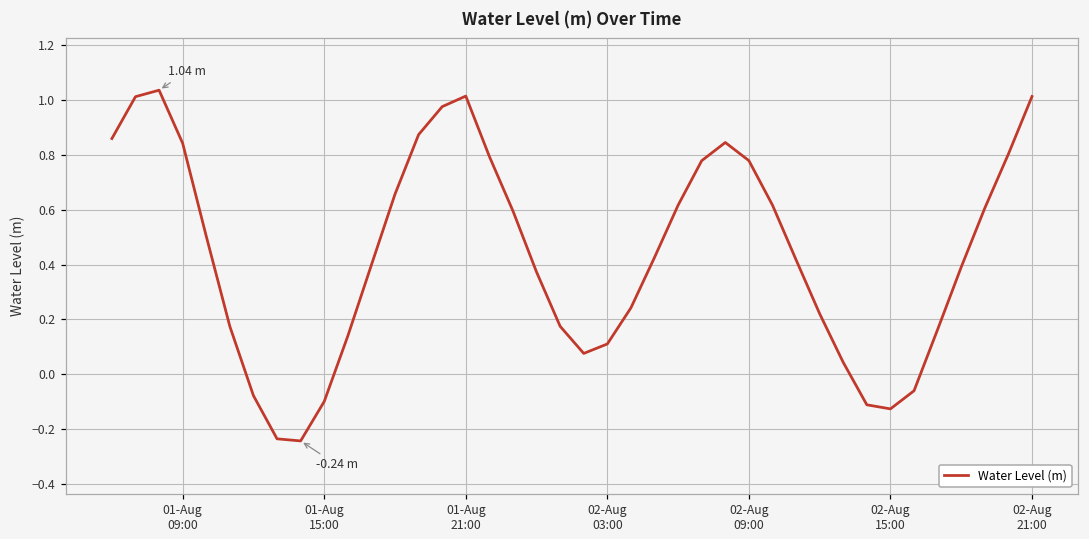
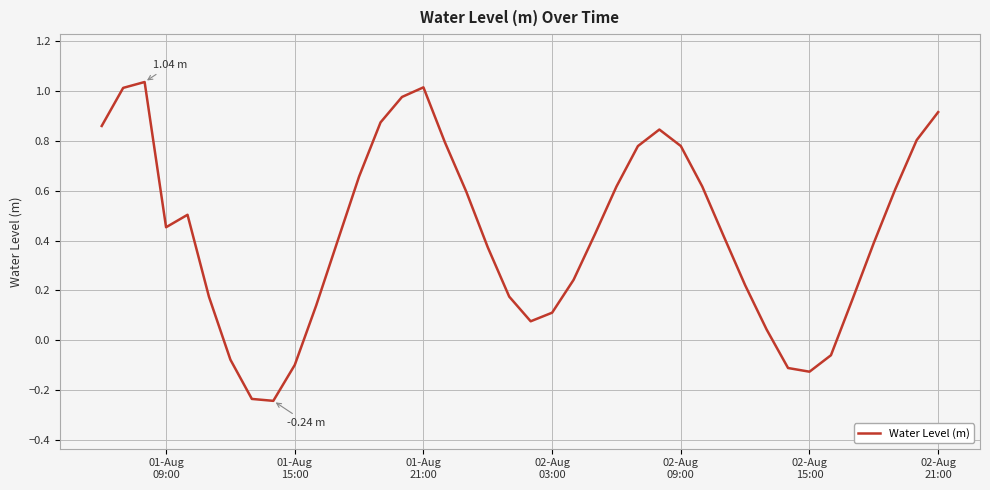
  {
-   "01-Aug 09:00": 0.84,
+   "01-Aug 09:00": 0.45,
    "01-Aug 15:00": -0.10,
    "01-Aug 21:00": 1.01,
    "02-Aug 03:00": 0.11,
    "02-Aug 09:00": 0.78,
    "02-Aug 15:00": -0.13,
-   "02-Aug 21:00": 1.01
+   "02-Aug 21:00": 0.92
  }
